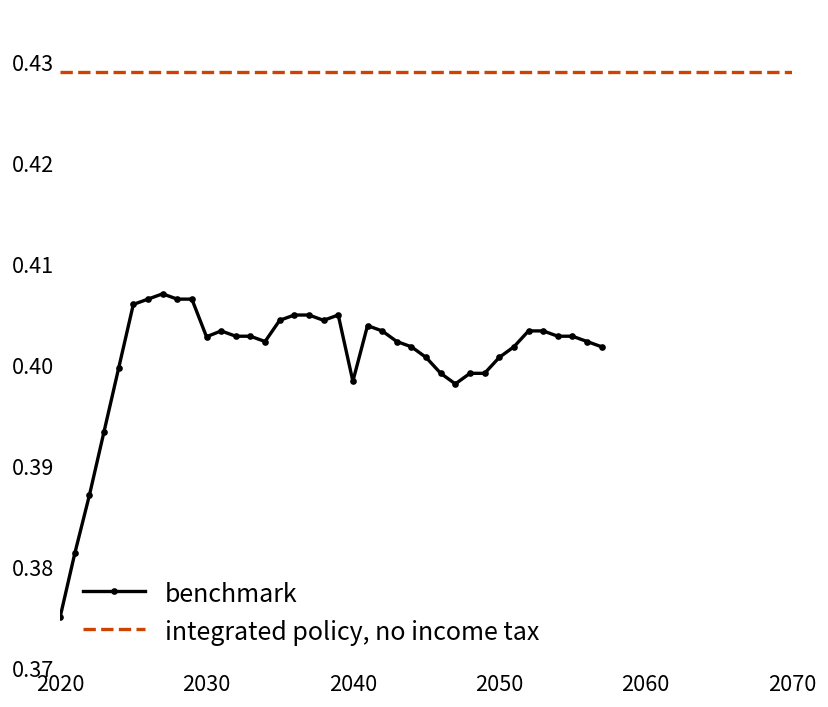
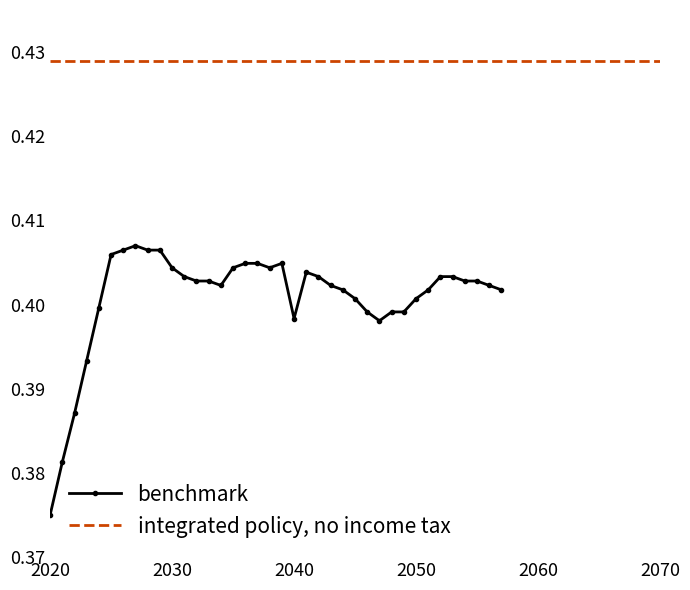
  {
    "2020": 0.375,
-   "2030": 0.403,
+   "2030": 0.404,
    "2040": 0.398,
    "2050": 0.401
  }
